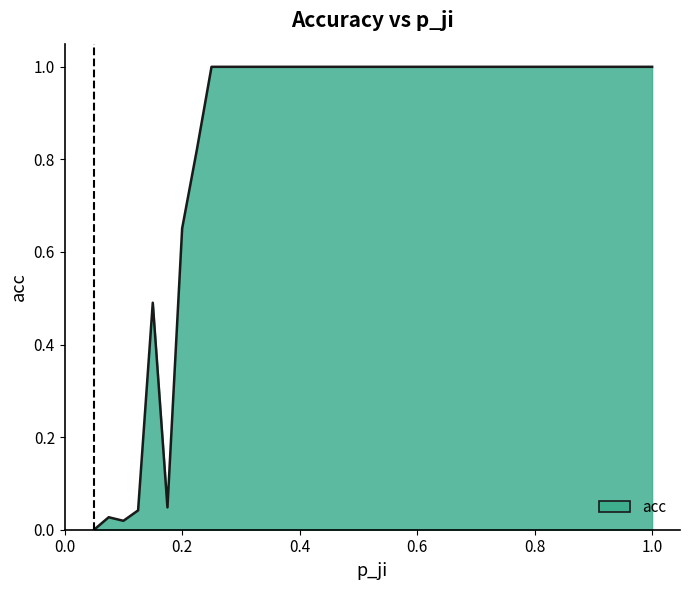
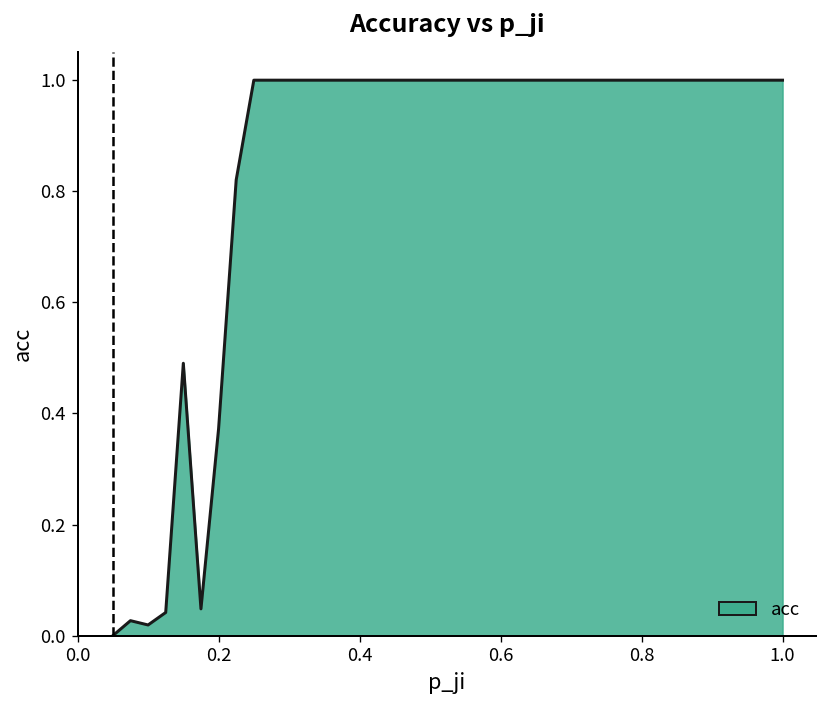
  {
-   "0.2": 0.65,
+   "0.2": 0.37,
    "0.4": 1.00,
    "0.6": 1.00,
    "0.8": 1.00,
    "1.0": 1.00
  }
